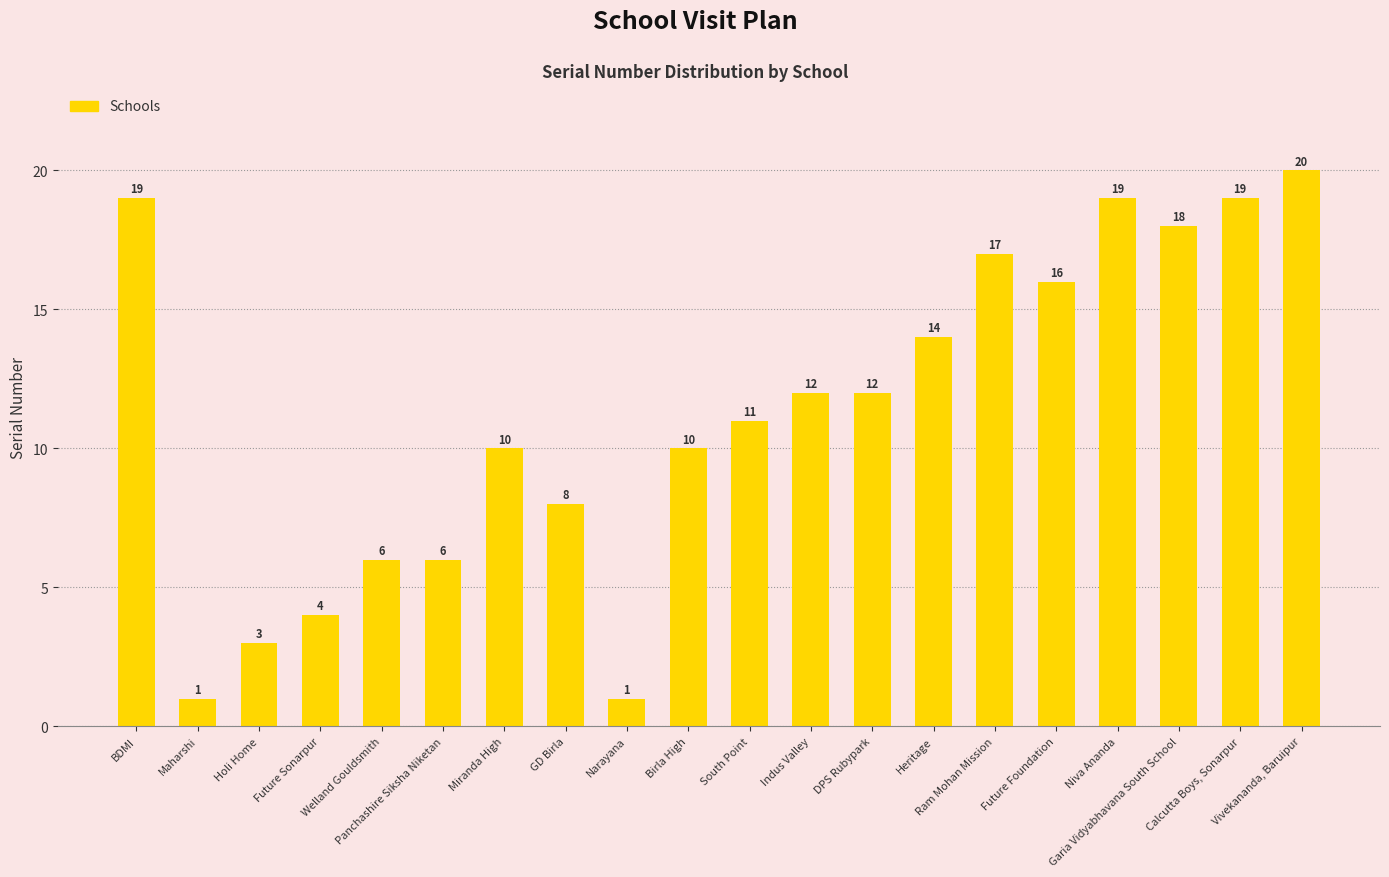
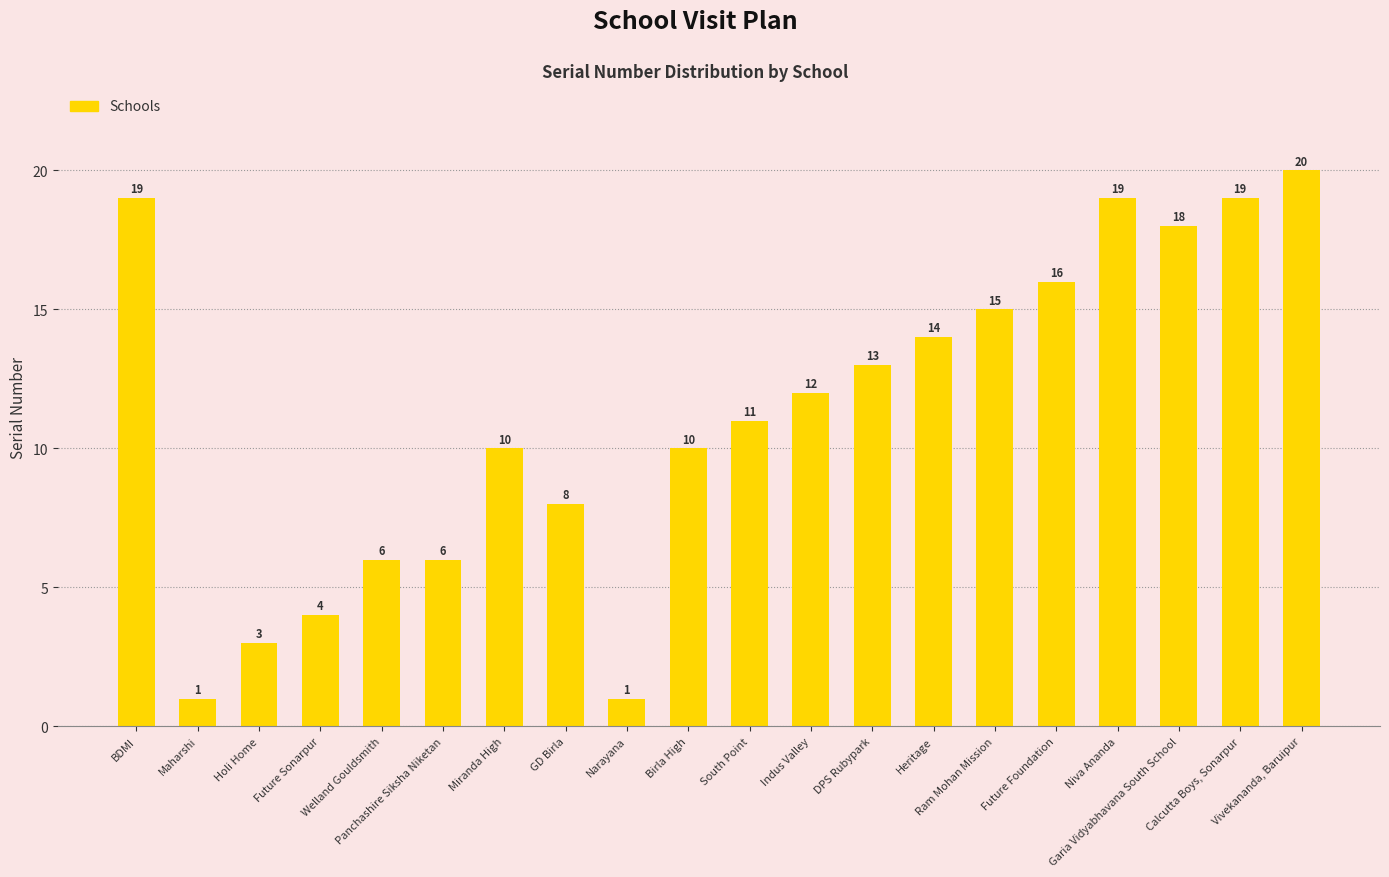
  {
    "BDMI": 19,
    "Maharshi": 1,
    "Holi Home": 3,
    "Future Sonarpur": 4,
    "Welland Gouldsmith": 6,
    "Panchashire Siksha Niketan": 6,
    "Miranda High": 10,
    "GD Birla": 8,
    "Narayana": 1,
    "Birla High": 10,
    "South Point": 11,
    "Indus Valley": 12,
-   "DPS Rubypark": 12,
+   "DPS Rubypark": 13,
    "Heritage": 14,
-   "Ram Mohan Mission": 17,
+   "Ram Mohan Mission": 15,
    "Future Foundation": 16,
    "Niva Ananda": 19,
    "Garia Vidyabhavana South School": 18,
    "Calcutta Boys, Sonarpur": 19,
    "Vivekananda, Baruipur": 20
  }
